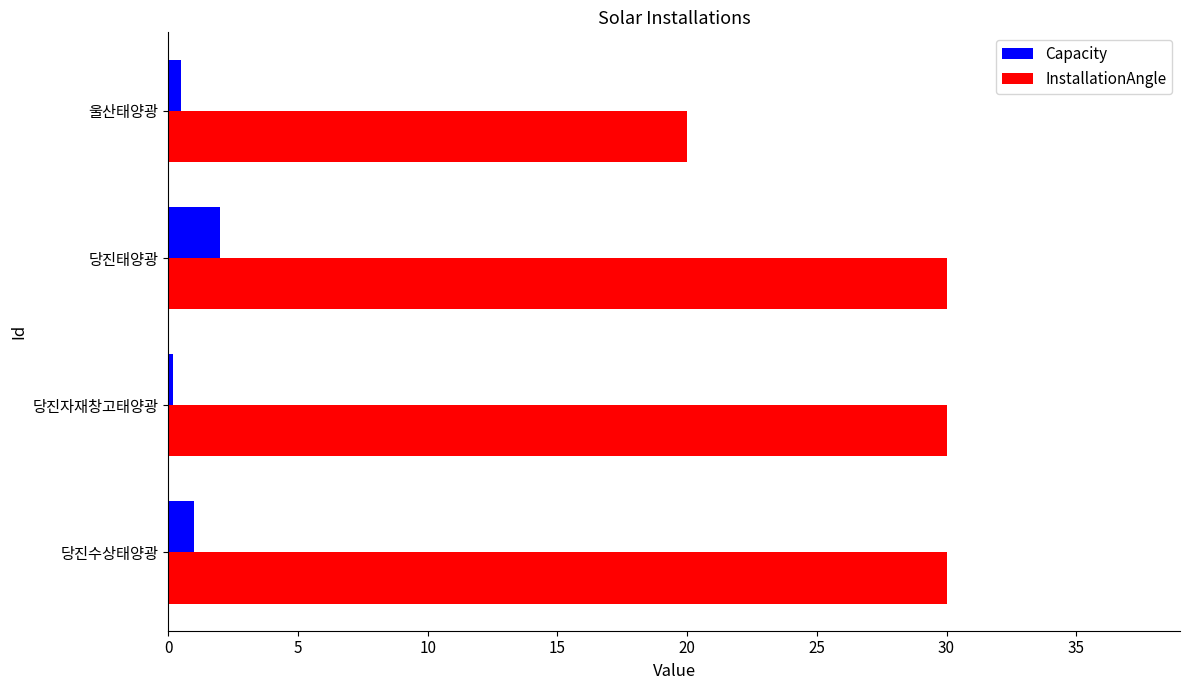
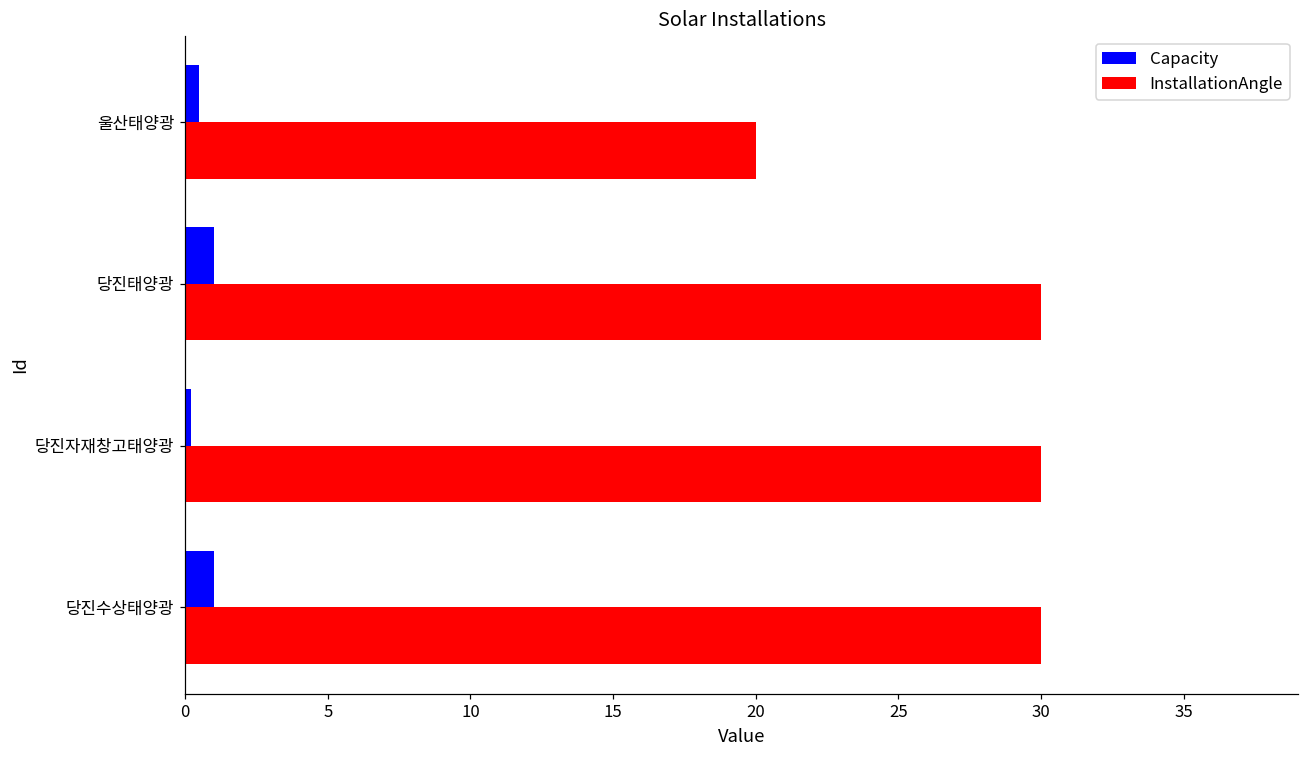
  {
    "Capacity": {
      "울산태양광": 0.5,
-     "당진태양광": 2,
+     "당진태양광": 1,
      "당진자재창고태양광": 0.2,
      "당진수상태양광": 1
    },
    "InstallationAngle": {
      "울산태양광": 20,
      "당진태양광": 30,
      "당진자재창고태양광": 30,
      "당진수상태양광": 30
    }
  }
